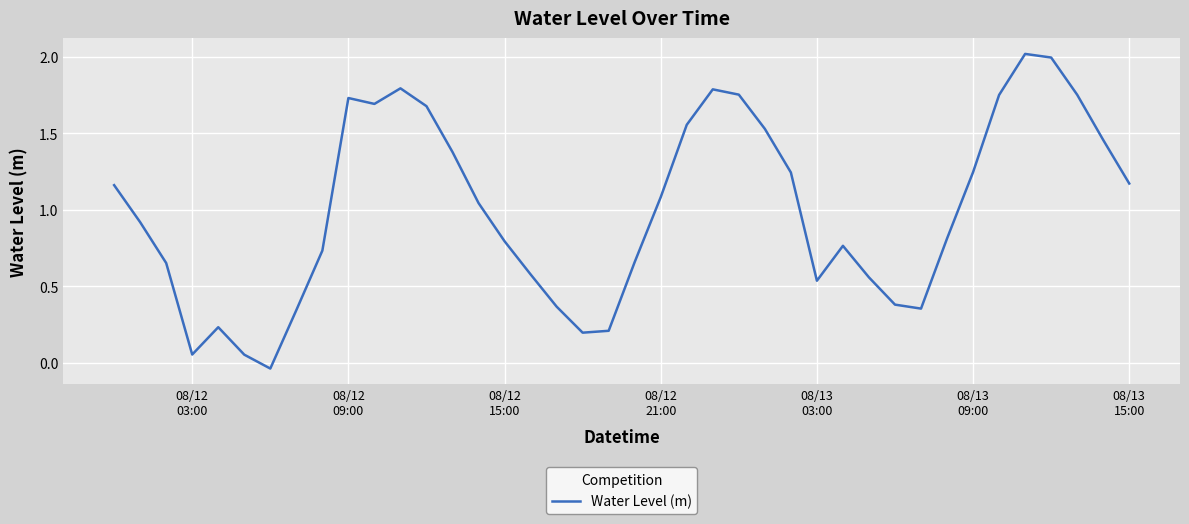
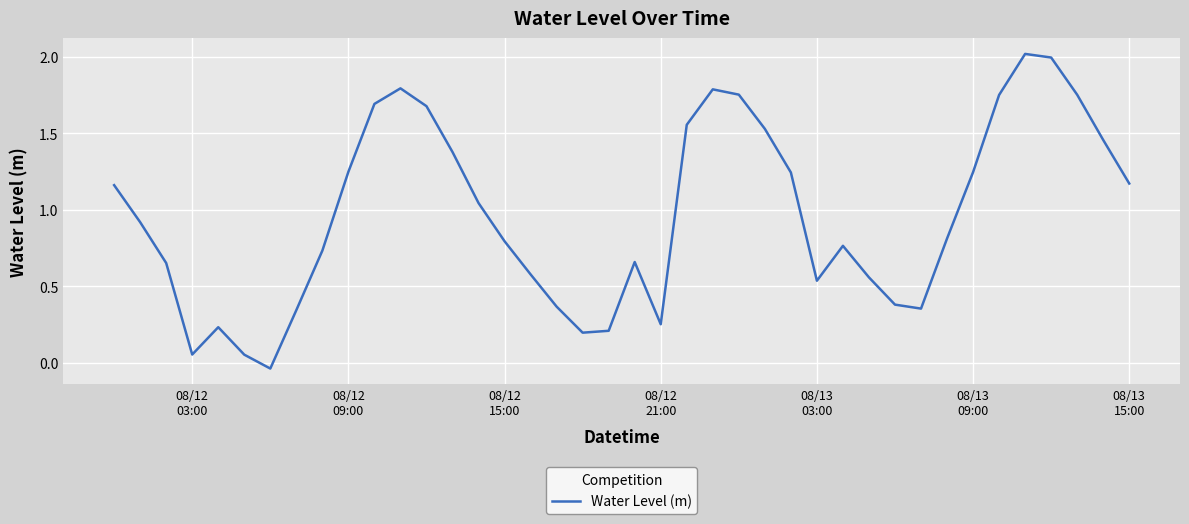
  {
    "08/12 03:00": 0.05,
-   "08/12 09:00": 1.73,
+   "08/12 09:00": 1.25,
    "08/12 15:00": 0.79,
-   "08/12 21:00": 1.08,
+   "08/12 21:00": 0.25,
    "08/13 03:00": 0.54,
    "08/13 09:00": 1.25,
    "08/13 15:00": 1.17
  }
